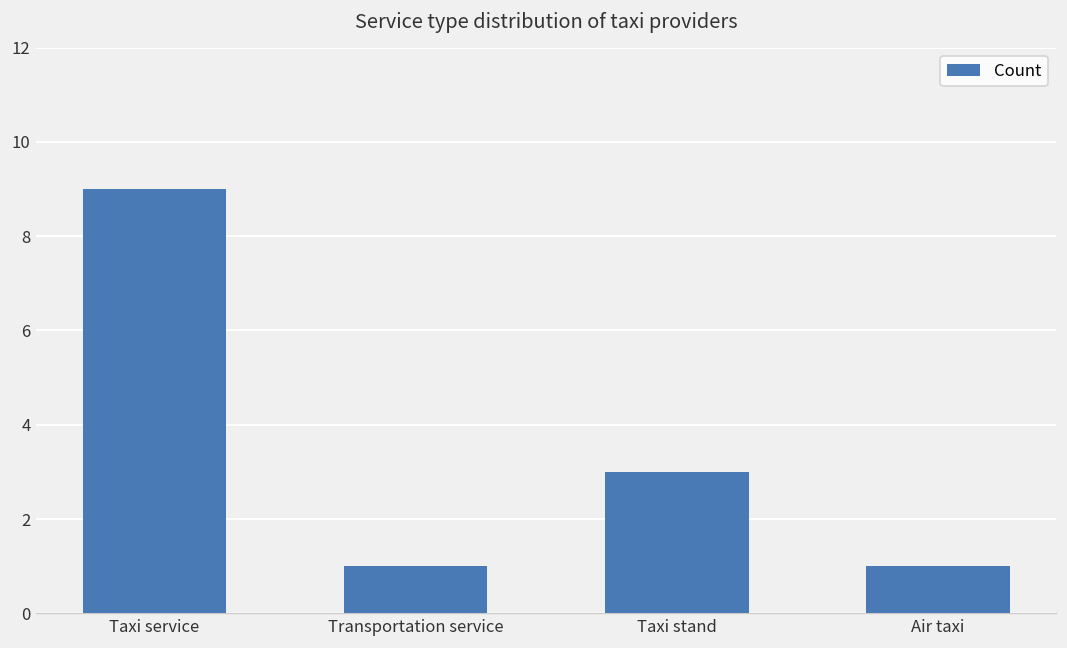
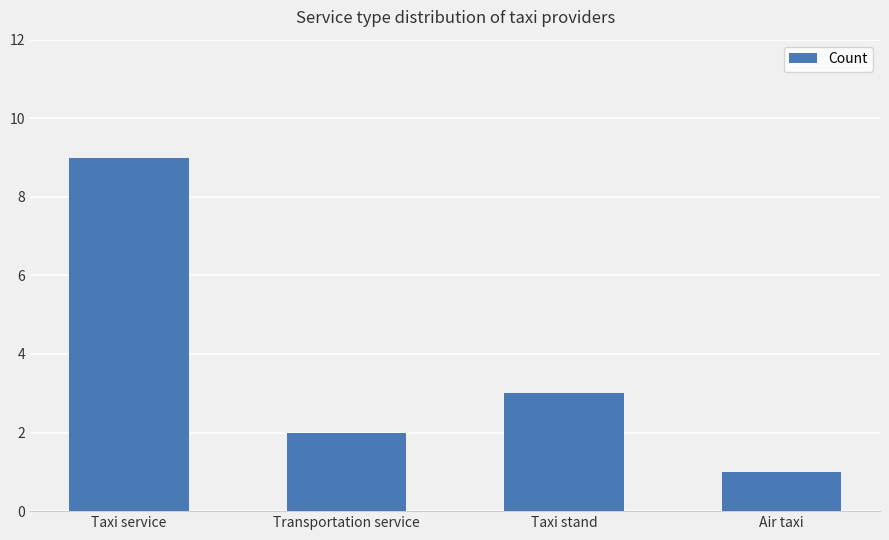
  {
    "Taxi service": 9,
-   "Transportation service": 1,
+   "Transportation service": 2,
    "Taxi stand": 3,
    "Air taxi": 1
  }
